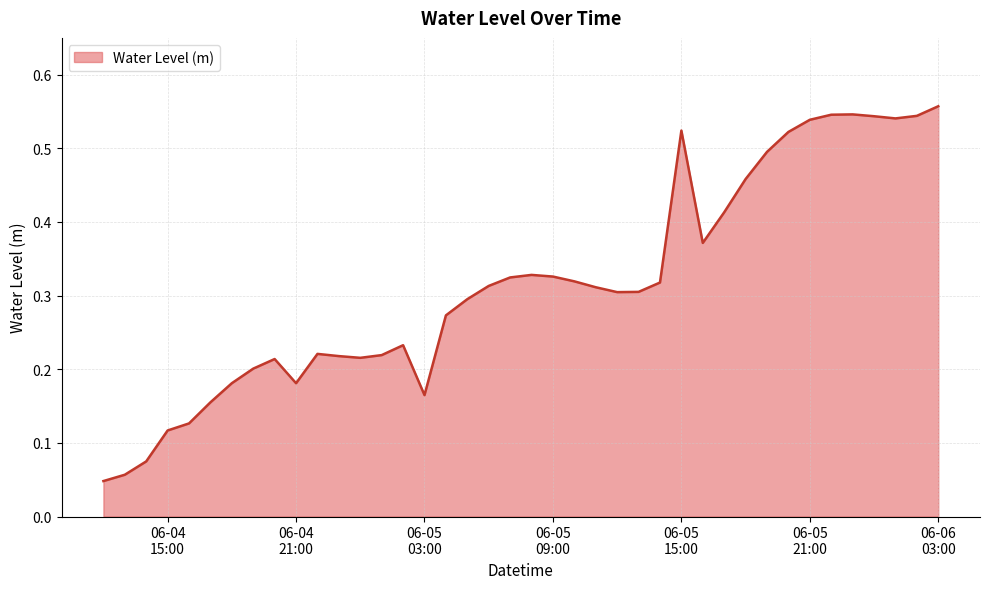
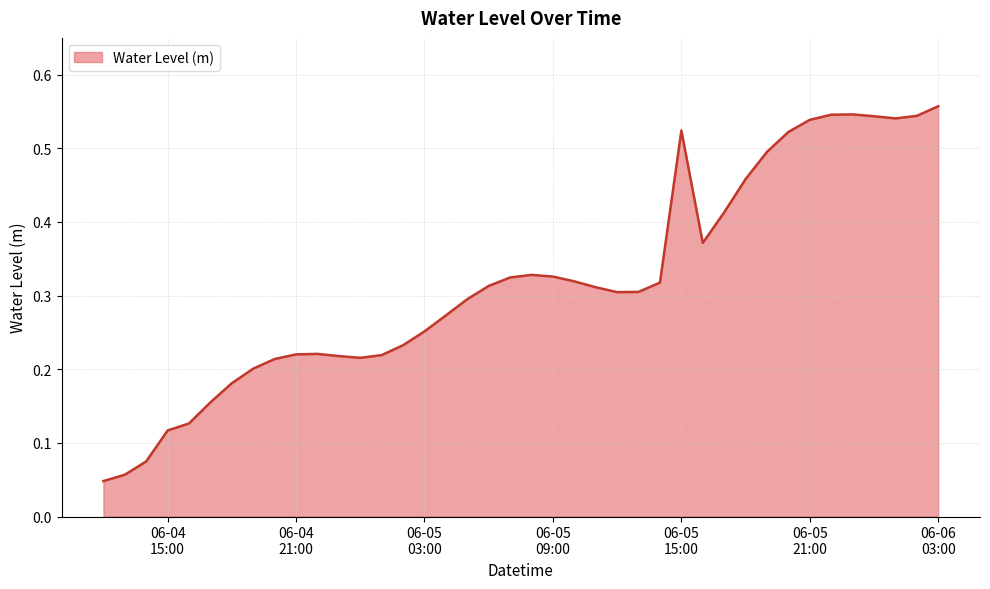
  {
    "06-04 15:00": 0.12,
-   "06-04 21:00": 0.18,
-   "06-05 03:00": 0.16,
+   "06-04 21:00": 0.22,
+   "06-05 03:00": 0.25,
    "06-05 09:00": 0.33,
    "06-05 15:00": 0.52,
    "06-05 21:00": 0.54,
    "06-06 03:00": 0.56
  }
